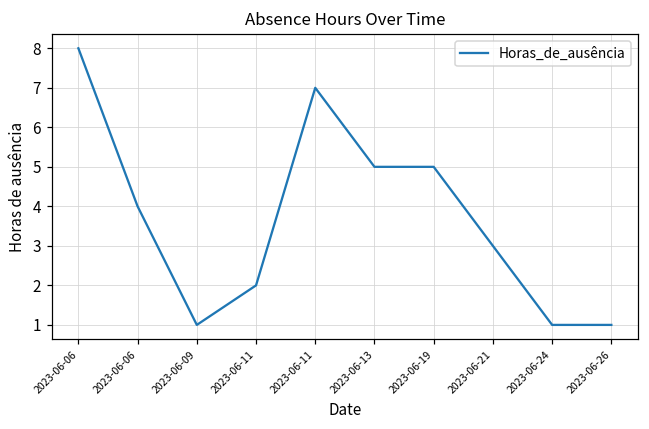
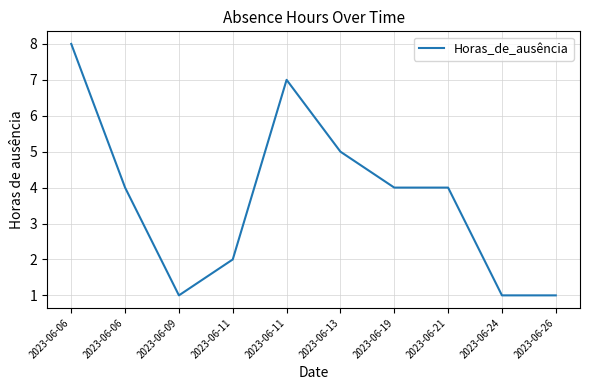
  {
    "2023-06-09": 1,
    "2023-06-13": 5,
-   "2023-06-19": 5,
-   "2023-06-21": 3,
+   "2023-06-19": 4,
+   "2023-06-21": 4,
    "2023-06-24": 1,
    "2023-06-26": 1
  }
